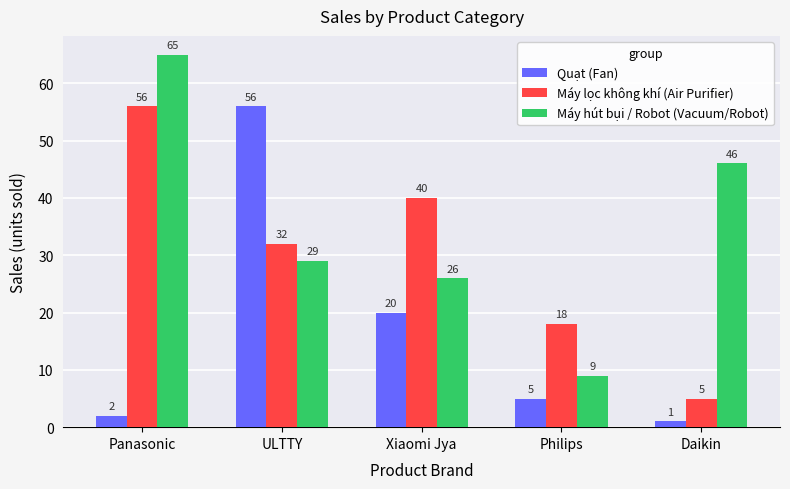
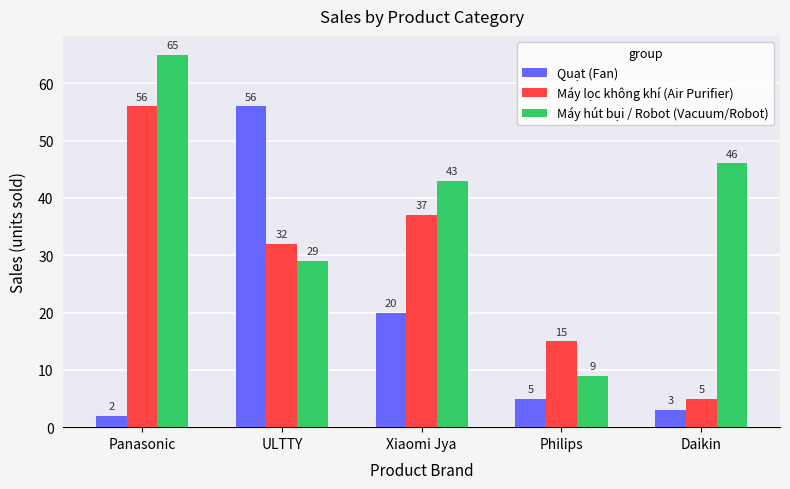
  {
    "Quạt (Fan)": {
      "Panasonic": 2,
      "ULTTY": 56,
      "Xiaomi Jya": 20,
      "Philips": 5,
-     "Daikin": 1
+     "Daikin": 3
    },
    "Máy lọc không khí (Air Purifier)": {
      "Panasonic": 56,
      "ULTTY": 32,
-     "Xiaomi Jya": 40,
-     "Philips": 18,
+     "Xiaomi Jya": 37,
+     "Philips": 15,
      "Daikin": 5
    },
    "Máy hút bụi / Robot (Vacuum/Robot)": {
      "Panasonic": 65,
      "ULTTY": 29,
-     "Xiaomi Jya": 26,
+     "Xiaomi Jya": 43,
      "Philips": 9,
      "Daikin": 46
    }
  }
